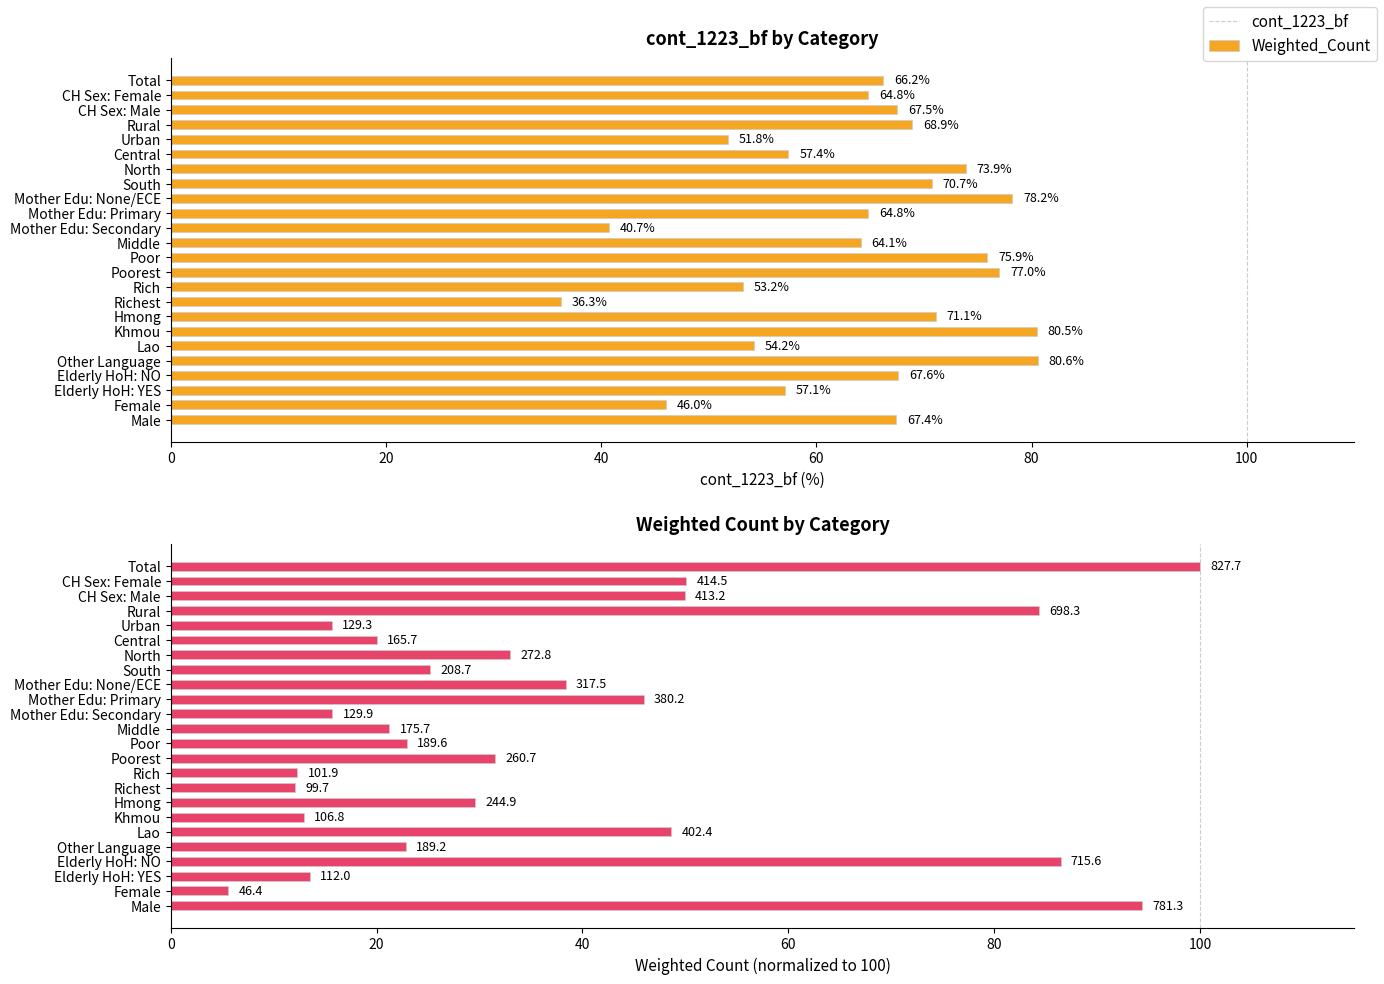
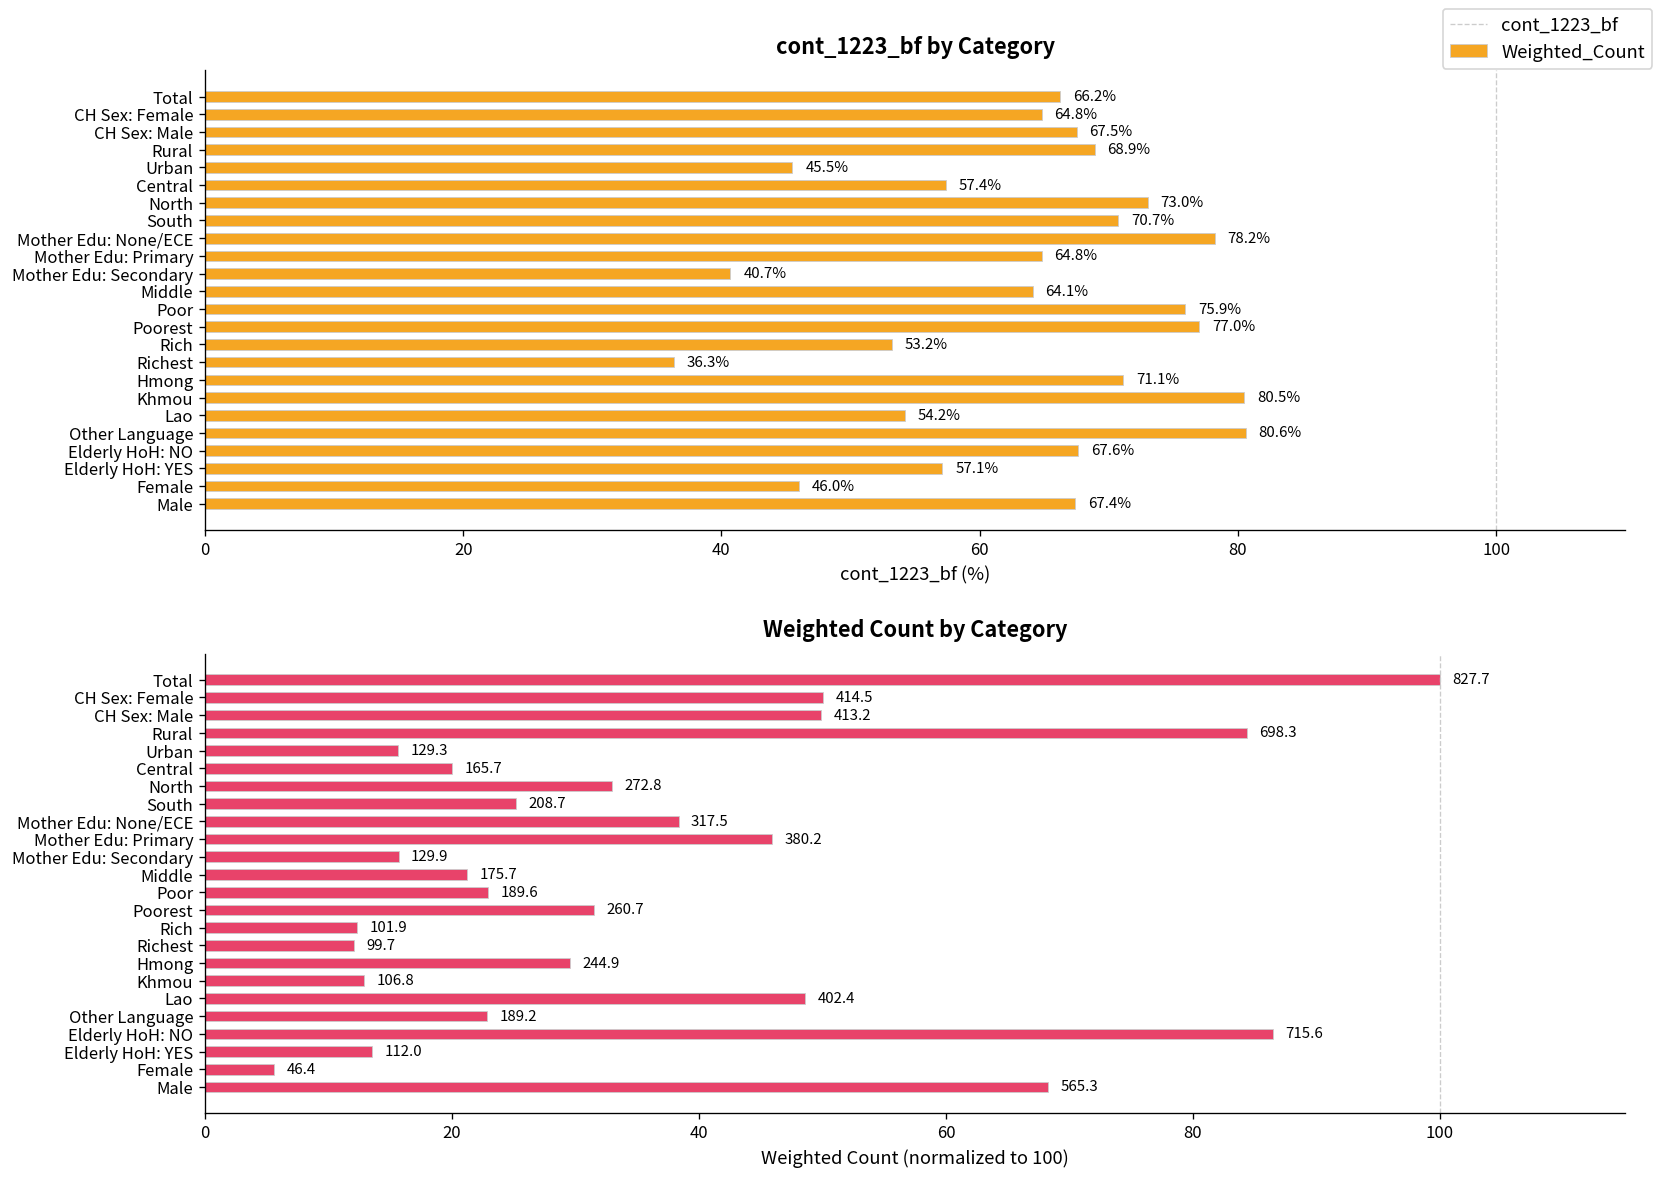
  {
    "cont_1223_bf by Category": {
      "Total": "66.2%",
      "CH Sex: Female": "64.8%",
      "CH Sex: Male": "67.5%",
      "Rural": "68.9%",
-     "Urban": "51.8%",
+     "Urban": "45.5%",
      "Central": "57.4%",
-     "North": "73.9%",
+     "North": "73.0%",
      "South": "70.7%",
      "Mother Edu: None/ECE": "78.2%",
      "Mother Edu: Primary": "64.8%",
      "Mother Edu: Secondary": "40.7%",
      "Middle": "64.1%",
      "Poor": "75.9%",
      "Poorest": "77.0%",
      "Rich": "53.2%",
      "Richest": "36.3%",
      "Hmong": "71.1%",
      "Khmou": "80.5%",
      "Lao": "54.2%",
      "Other Language": "80.6%",
      "Elderly HoH: NO": "67.6%",
      "Elderly HoH: YES": "57.1%",
      "Female": "46.0%",
      "Male": "67.4%"
    },
    "Weighted Count by Category": {
-     "Male": "781.3"
+     "Male": "565.3"
    }
  }
